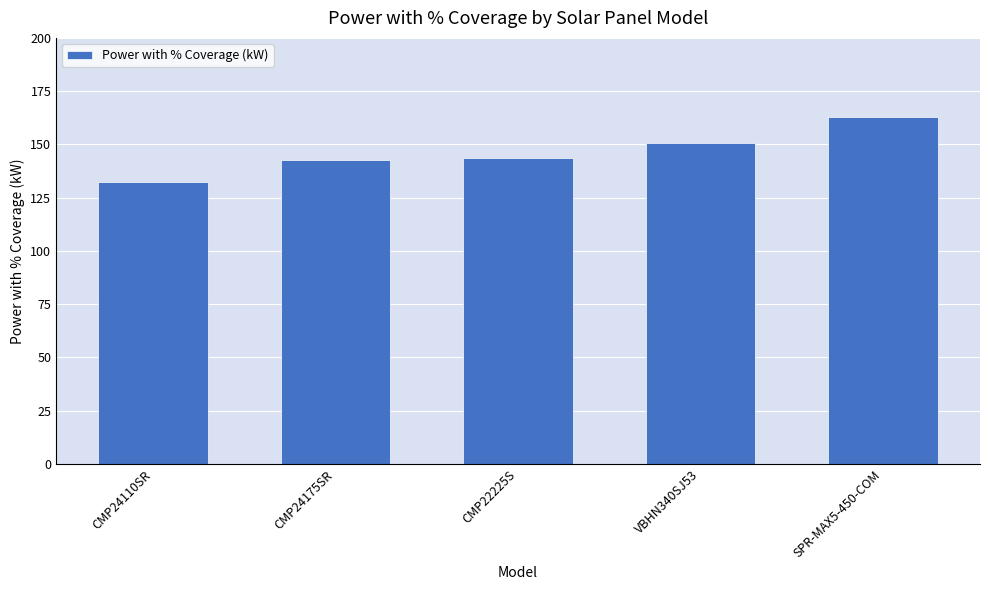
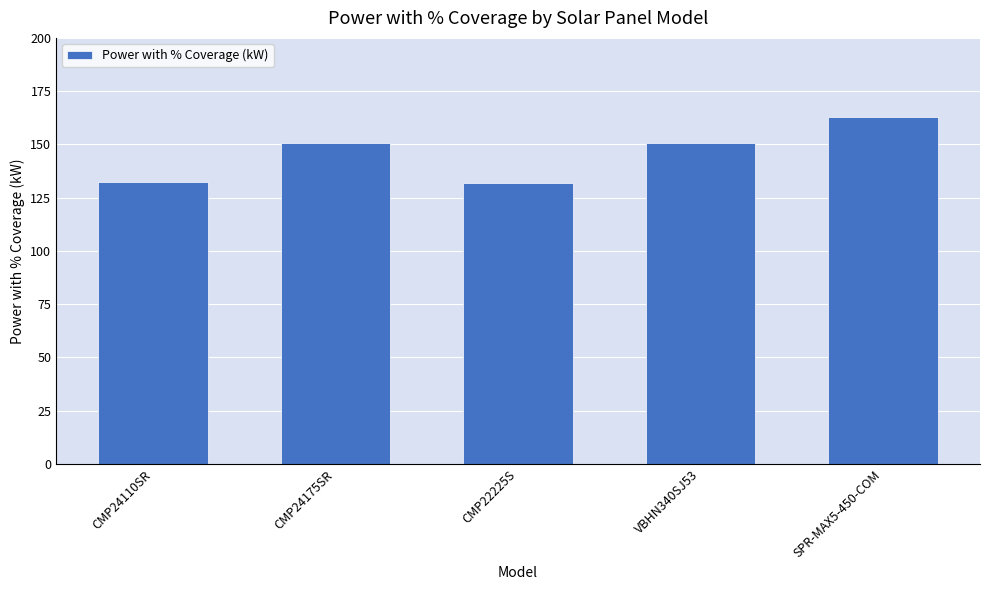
  {
    "CMP24110SR": 132,
-   "CMP24175SR": 143,
-   "CMP22225S": 143,
+   "CMP24175SR": 151,
+   "CMP22225S": 132,
    "VBHN340SJ53": 151,
    "SPR-MAX5-450-COM": 163
  }
